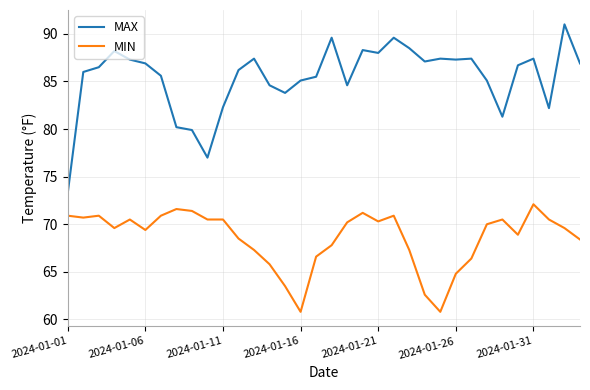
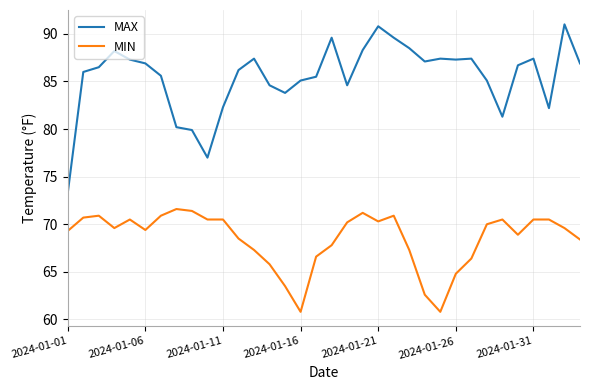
  {
    "MAX": {
      "2024-01-01": 73,
      "2024-01-06": 87,
      "2024-01-11": 82,
      "2024-01-16": 85,
-     "2024-01-21": 88,
+     "2024-01-21": 91,
      "2024-01-26": 87,
      "2024-01-31": 87
    },
    "MIN": {
-     "2024-01-01": 71,
+     "2024-01-01": 69,
      "2024-01-06": 69,
      "2024-01-11": 71,
      "2024-01-16": 61,
      "2024-01-21": 70,
      "2024-01-26": 65,
-     "2024-01-31": 72
+     "2024-01-31": 71
    }
  }
